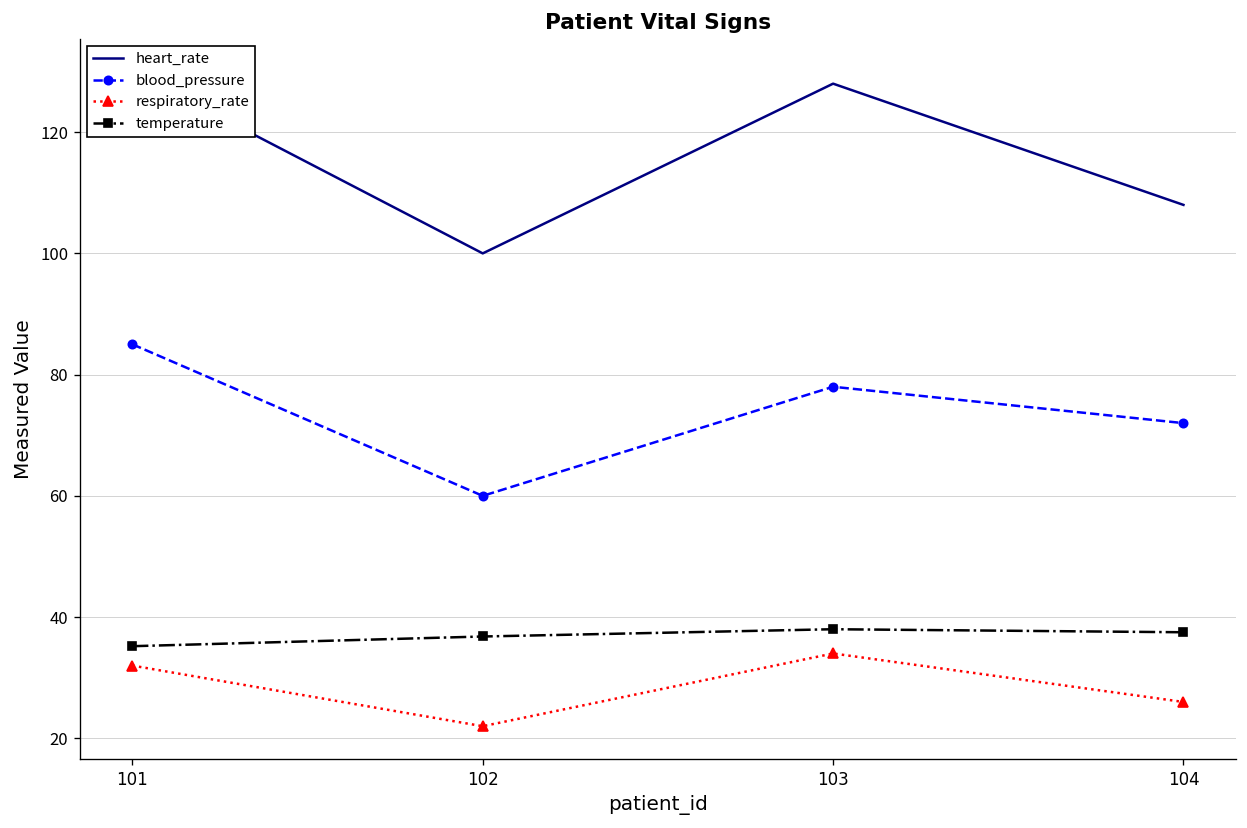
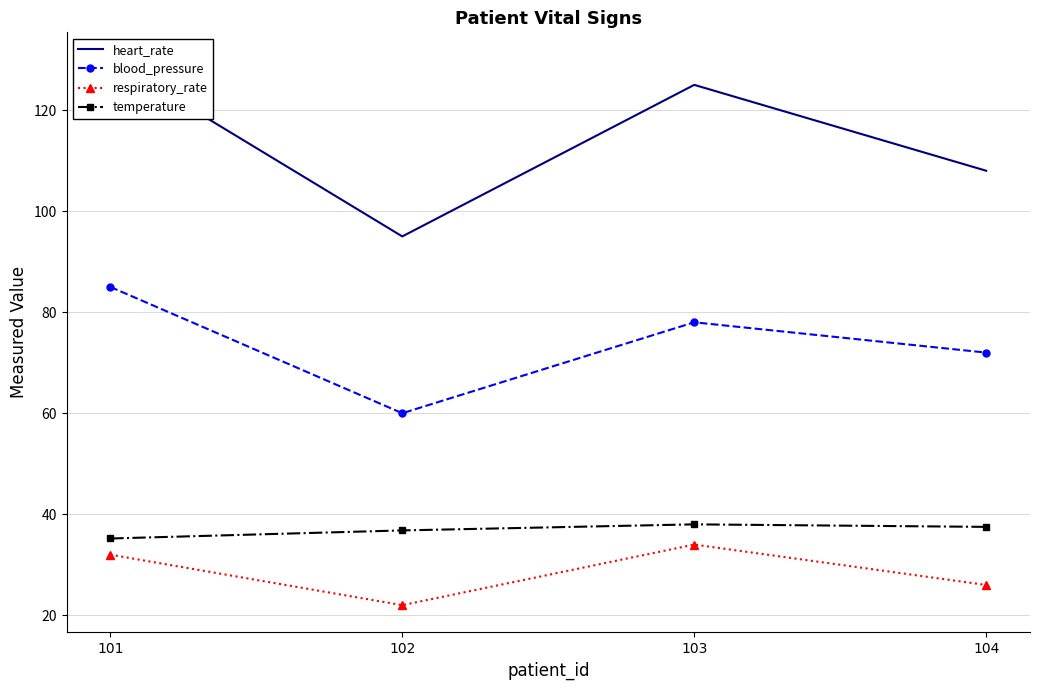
  {
    "heart_rate": {
-     "102": 100,
-     "103": 128,
+     "102": 95,
+     "103": 125,
      "104": 108
    },
    "blood_pressure": {
      "101": 85,
      "102": 60,
      "103": 78,
      "104": 72
    },
    "respiratory_rate": {
      "101": 32,
      "102": 22,
      "103": 34,
      "104": 26
    },
    "temperature": {
      "101": 35,
      "102": 37,
      "103": 38,
      "104": 38
    }
  }
